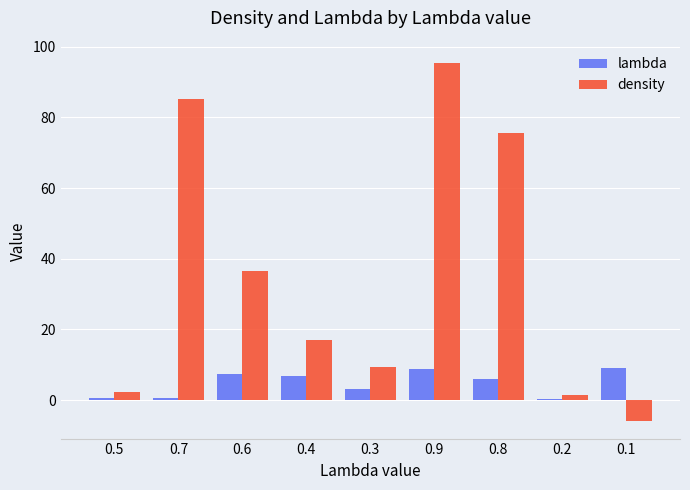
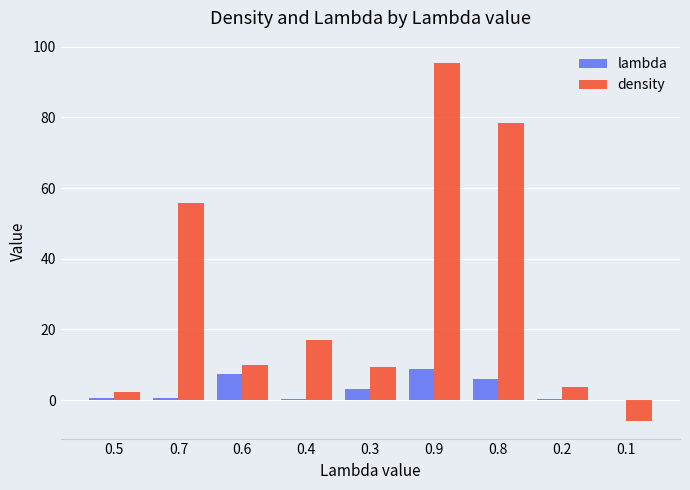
  {
    "lambda": {
      "0.6": 8,
-     "0.4": 7,
+     "0.4": 0,
      "0.3": 3,
      "0.9": 9,
      "0.8": 6,
-     "0.1": 9
+     "0.1": 0
    },
    "density": {
      "0.5": 2,
-     "0.7": 85,
-     "0.6": 37,
+     "0.7": 56,
+     "0.6": 10,
      "0.4": 17,
      "0.3": 9,
      "0.9": 95,
-     "0.8": 76,
-     "0.2": 2,
+     "0.8": 79,
+     "0.2": 4,
      "0.1": -6
    }
  }
